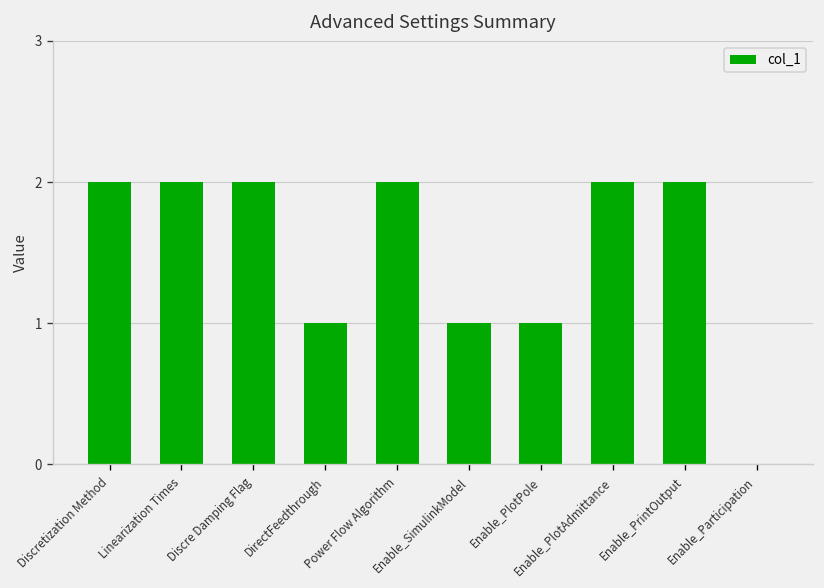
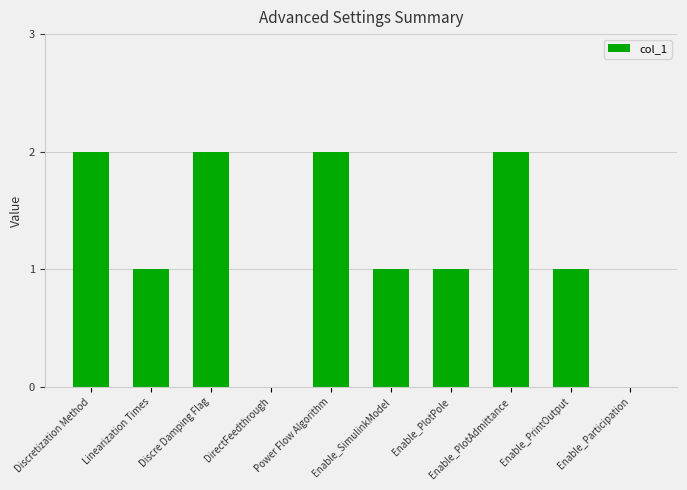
  {
    "Discretization Method": 2,
-   "Linearization Times": 2,
+   "Linearization Times": 1,
    "Discre Damping Flag": 2,
-   "DirectFeedthrough": 1,
+   "DirectFeedthrough": 0,
    "Power Flow Algorithm": 2,
    "Enable_SimulinkModel": 1,
    "Enable_PlotPole": 1,
    "Enable_PlotAdmittance": 2,
-   "Enable_PrintOutput": 2,
+   "Enable_PrintOutput": 1,
    "Enable_Participation": 0
  }
